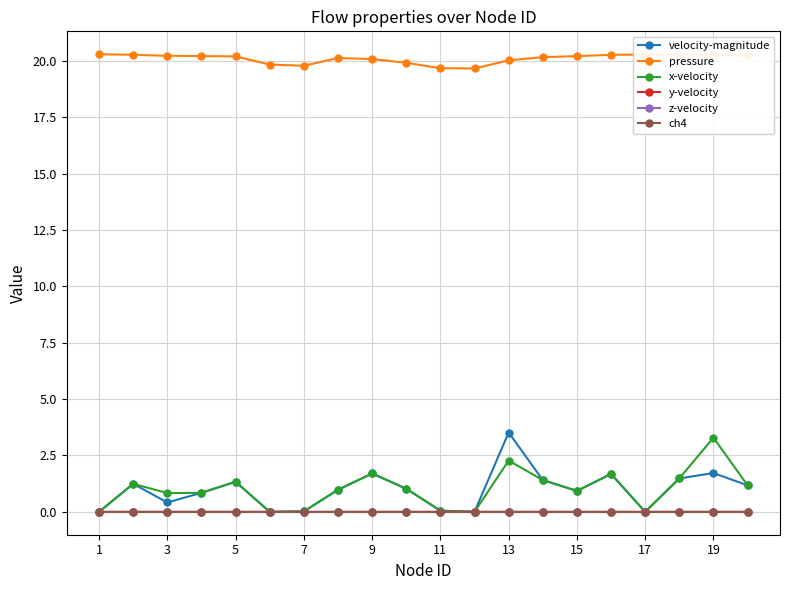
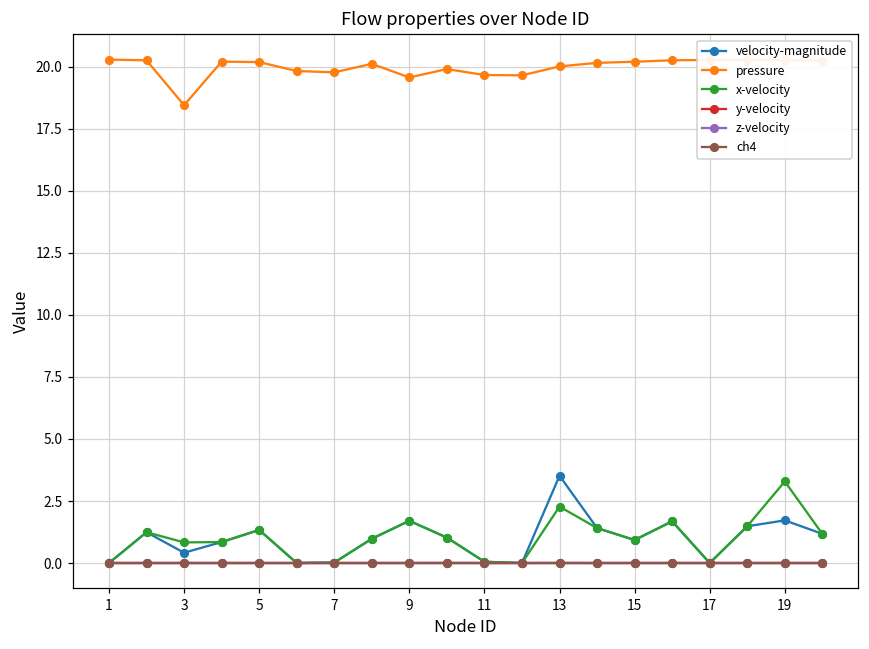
  {
    "velocity-magnitude": {
      "3": 0.4,
      "13": 3.5,
      "19": 1.7
    },
    "pressure": {
      "1": 20.3,
-     "3": 20.2,
+     "3": 18.5,
      "5": 20.2,
      "7": 19.8,
-     "9": 20.1,
+     "9": 19.6,
      "11": 19.7,
      "13": 20.0,
      "15": 20.2
    },
    "x-velocity": {
      "3": 0.8,
      "13": 2.3,
      "19": 3.3
    },
    "ch4": {
      "3": 0.0,
      "5": 0.0,
      "9": 0.0,
      "13": 0.0,
      "15": 0.0,
      "19": 0.0
    }
  }
